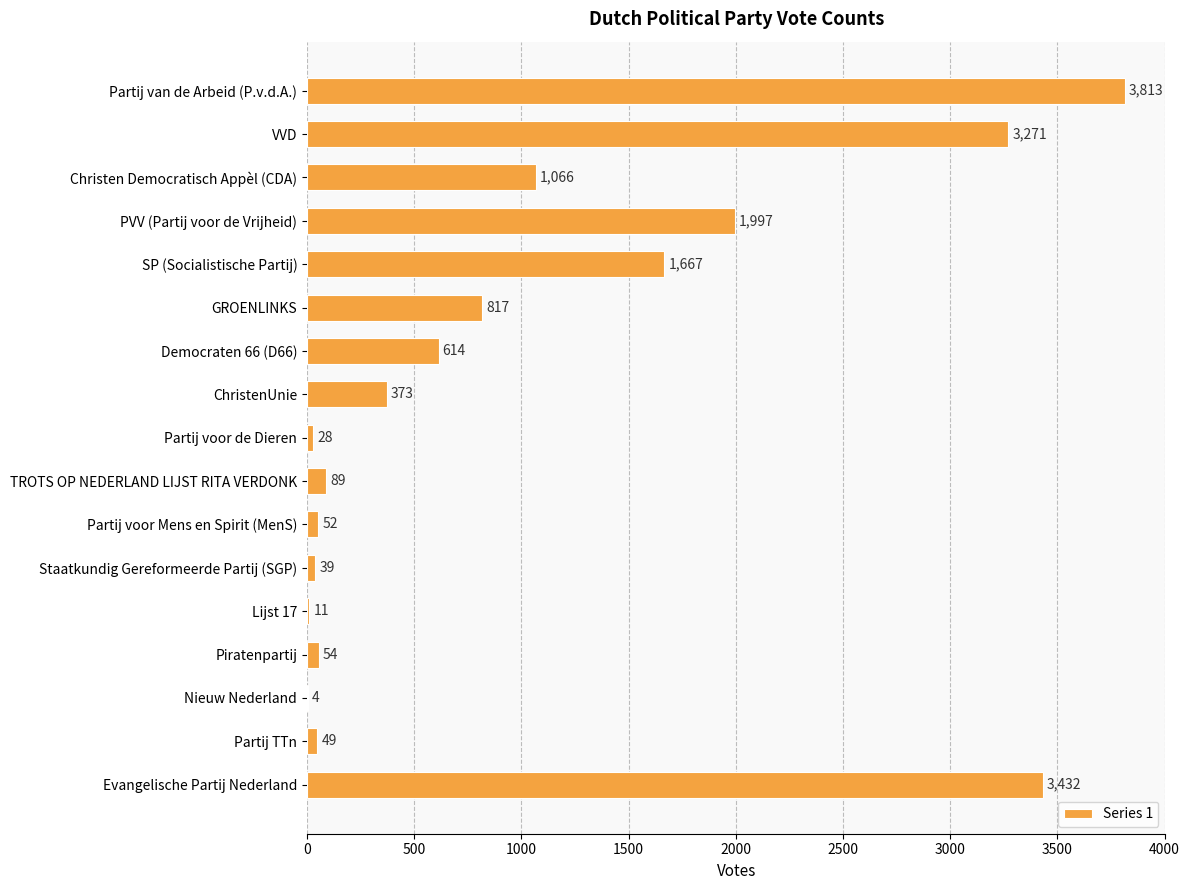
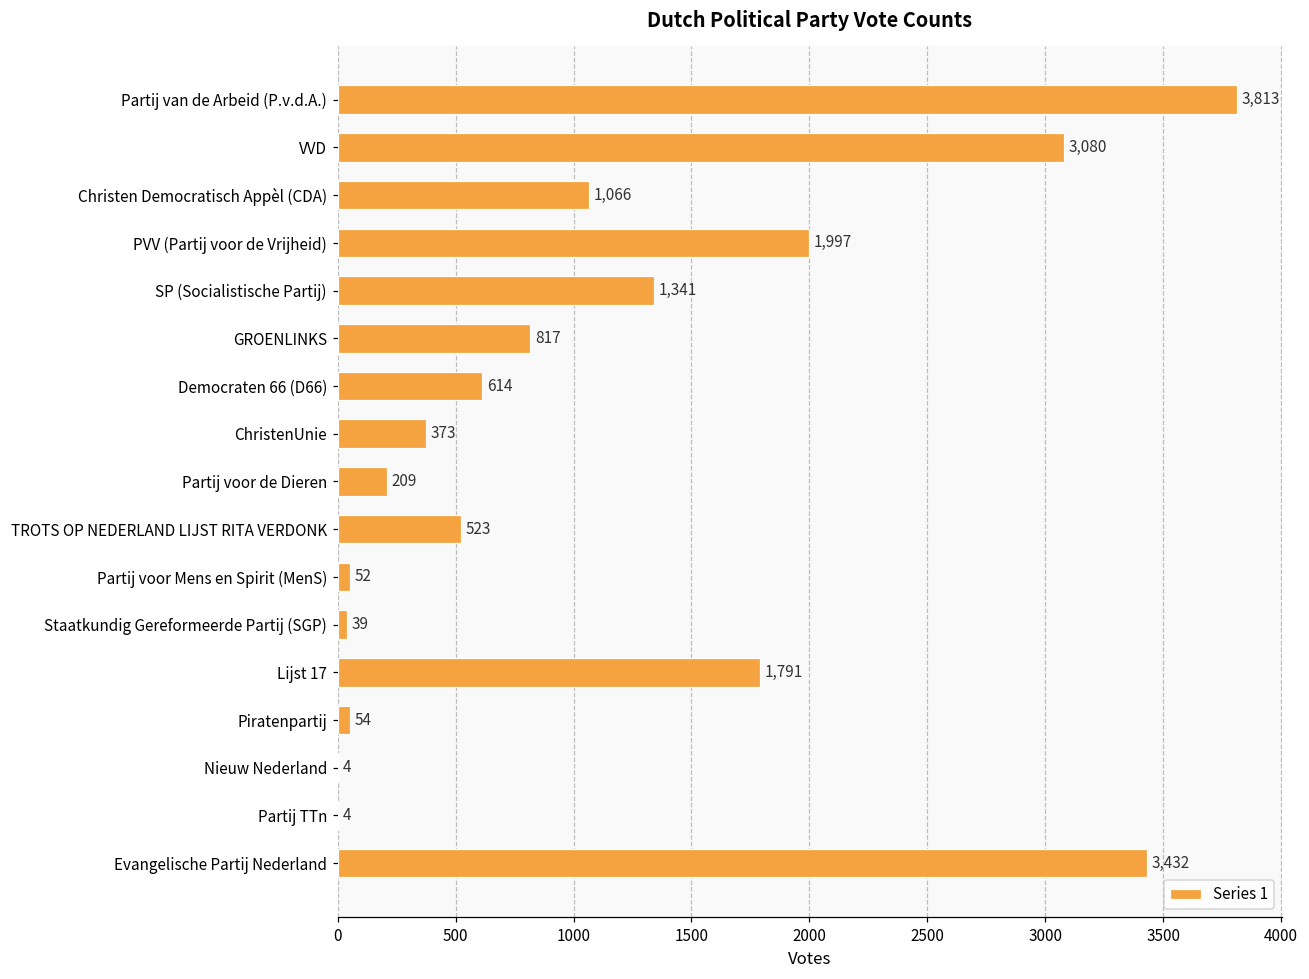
  {
    "Partij van de Arbeid (P.v.d.A.)": "3,813",
-   "VVD": "3,271",
+   "VVD": "3,080",
    "Christen Democratisch Appèl (CDA)": "1,066",
    "PVV (Partij voor de Vrijheid)": "1,997",
-   "SP (Socialistische Partij)": "1,667",
+   "SP (Socialistische Partij)": "1,341",
    "GROENLINKS": "817",
    "Democraten 66 (D66)": "614",
    "ChristenUnie": "373",
-   "Partij voor de Dieren": "28",
-   "TROTS OP NEDERLAND LIJST RITA VERDONK": "89",
+   "Partij voor de Dieren": "209",
+   "TROTS OP NEDERLAND LIJST RITA VERDONK": "523",
    "Partij voor Mens en Spirit (MenS)": "52",
    "Staatkundig Gereformeerde Partij (SGP)": "39",
-   "Lijst 17": "11",
+   "Lijst 17": "1,791",
    "Piratenpartij": "54",
    "Nieuw Nederland": "4",
-   "Partij TTn": "49",
+   "Partij TTn": "4",
    "Evangelische Partij Nederland": "3,432"
  }
